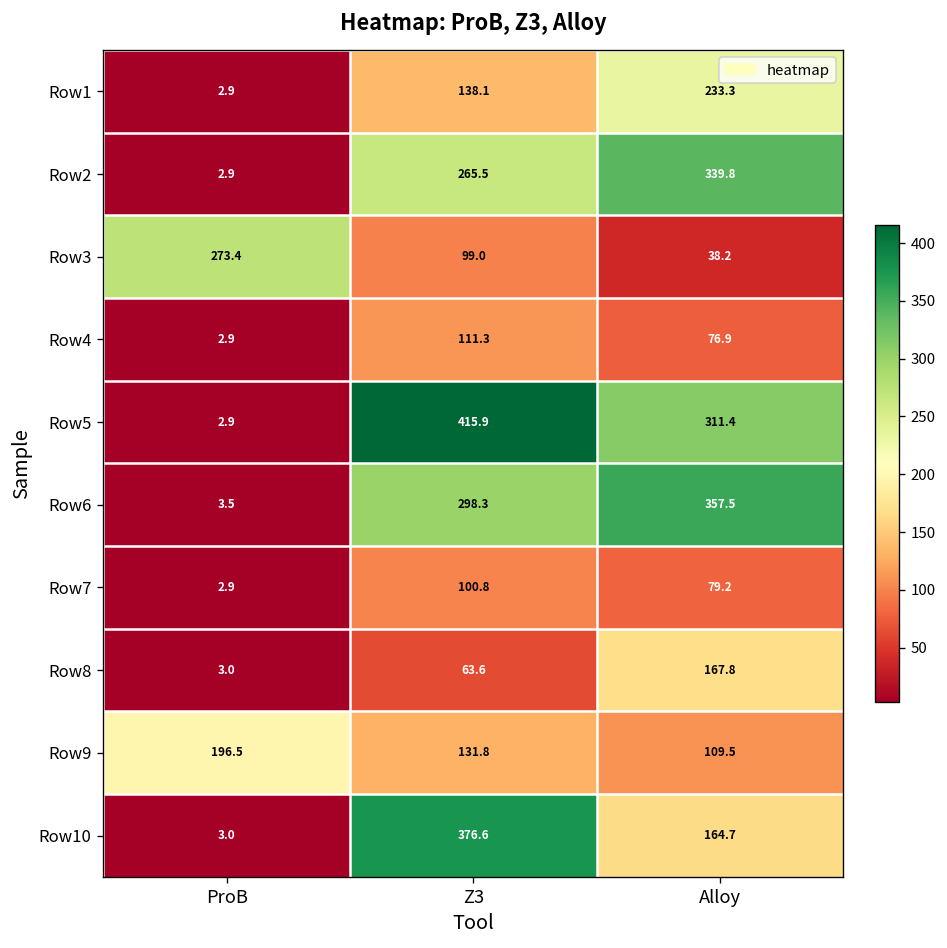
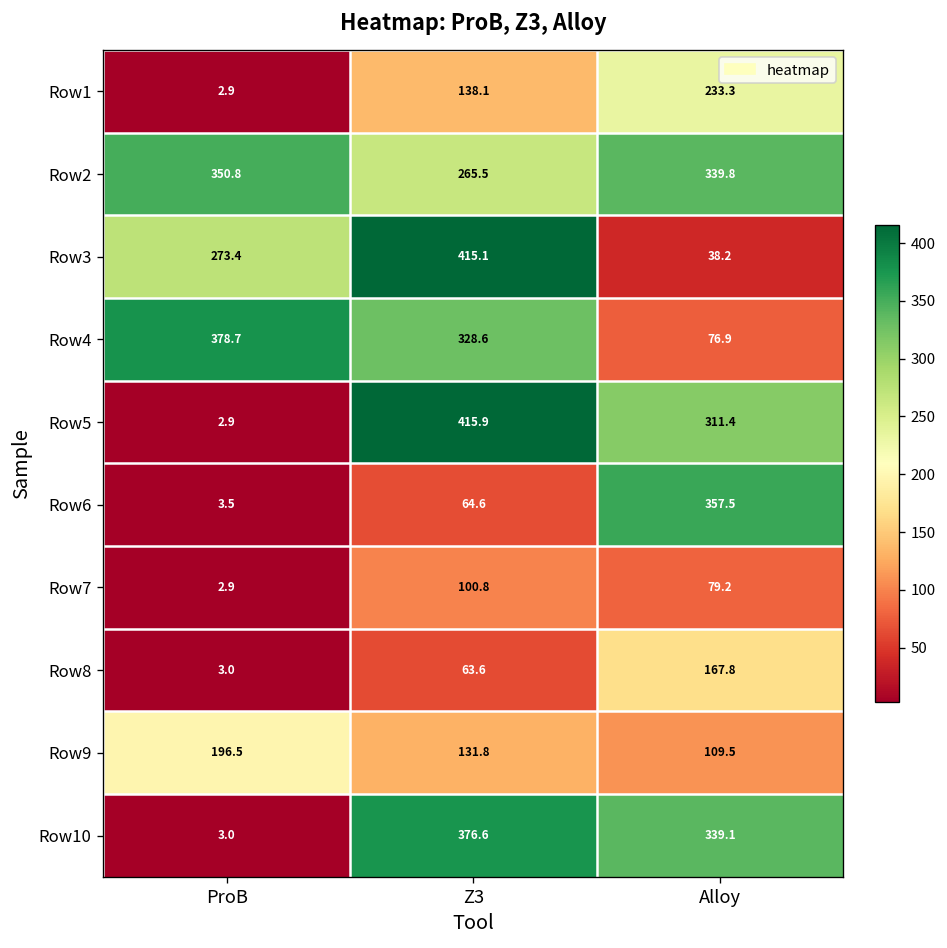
  {
    "Row1": {
      "ProB": 2.9,
      "Z3": 138.1,
      "Alloy": 233.3
    },
    "Row2": {
-     "ProB": 2.9,
+     "ProB": 350.8,
      "Z3": 265.5,
      "Alloy": 339.8
    },
    "Row3": {
      "ProB": 273.4,
-     "Z3": 99.0,
+     "Z3": 415.1,
      "Alloy": 38.2
    },
    "Row4": {
-     "ProB": 2.9,
-     "Z3": 111.3,
+     "ProB": 378.7,
+     "Z3": 328.6,
      "Alloy": 76.9
    },
    "Row5": {
      "ProB": 2.9,
      "Z3": 415.9,
      "Alloy": 311.4
    },
    "Row6": {
      "ProB": 3.5,
-     "Z3": 298.3,
+     "Z3": 64.6,
      "Alloy": 357.5
    },
    "Row7": {
      "ProB": 2.9,
      "Z3": 100.8,
      "Alloy": 79.2
    },
    "Row8": {
      "ProB": 3.0,
      "Z3": 63.6,
      "Alloy": 167.8
    },
    "Row9": {
      "ProB": 196.5,
      "Z3": 131.8,
      "Alloy": 109.5
    },
    "Row10": {
      "ProB": 3.0,
      "Z3": 376.6,
-     "Alloy": 164.7
+     "Alloy": 339.1
    }
  }
